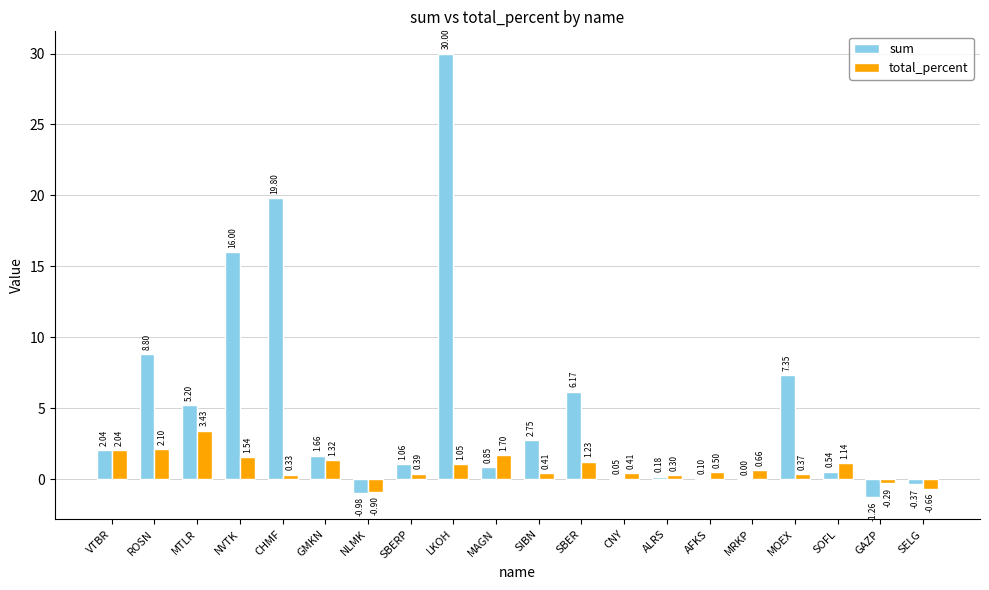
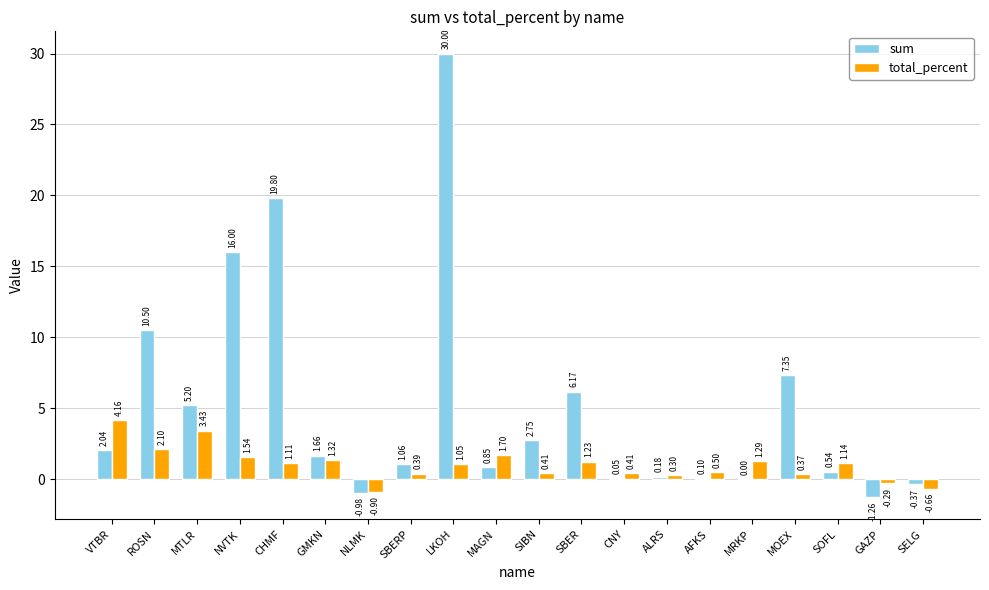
  {
    "sum": {
      "VTBR": 2.04,
-     "ROSN": 8.80,
+     "ROSN": 10.50,
      "MTLR": 5.20,
      "NVTK": 16.00,
      "CHMF": 19.80,
      "GMKN": 1.66,
      "NLMK": -0.98,
      "SBERP": 1.06,
      "LKOH": 30.00,
      "MAGN": 0.85,
      "SIBN": 2.75,
      "SBER": 6.17,
      "CNY": 0.05,
      "ALRS": 0.18,
      "AFKS": 0.10,
      "MRKP": 0.00,
      "MOEX": 7.35,
      "SOFL": 0.54,
      "GAZP": -1.26,
      "SELG": -0.37
    },
    "total_percent": {
-     "VTBR": 2.04,
+     "VTBR": 4.16,
      "ROSN": 2.10,
      "MTLR": 3.43,
      "NVTK": 1.54,
-     "CHMF": 0.33,
+     "CHMF": 1.11,
      "GMKN": 1.32,
      "NLMK": -0.90,
      "SBERP": 0.39,
      "LKOH": 1.05,
      "MAGN": 1.70,
      "SIBN": 0.41,
      "SBER": 1.23,
      "CNY": 0.41,
      "ALRS": 0.30,
      "AFKS": 0.50,
-     "MRKP": 0.66,
+     "MRKP": 1.29,
      "MOEX": 0.37,
      "SOFL": 1.14,
      "GAZP": -0.29,
      "SELG": -0.66
    }
  }
